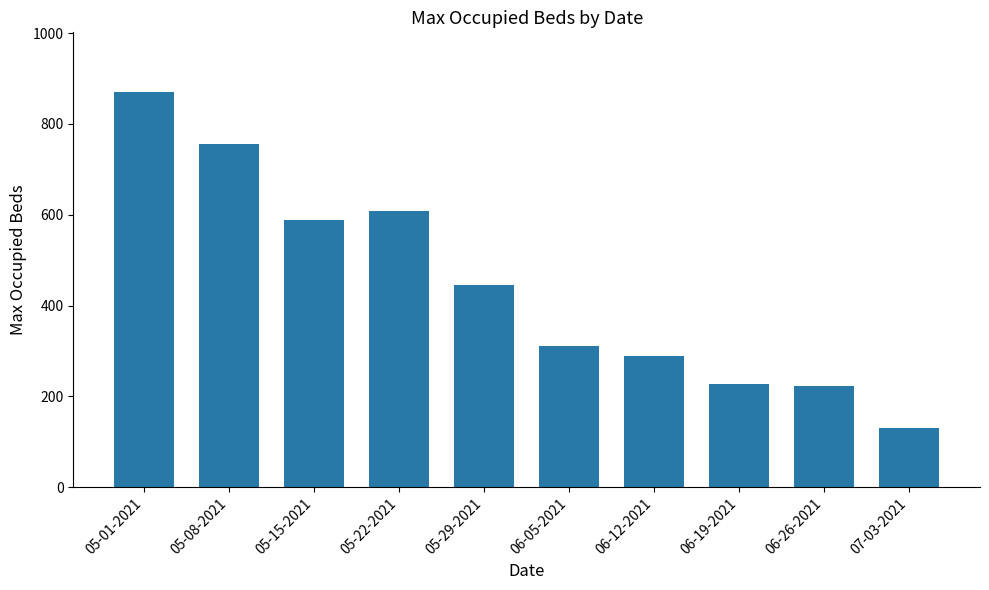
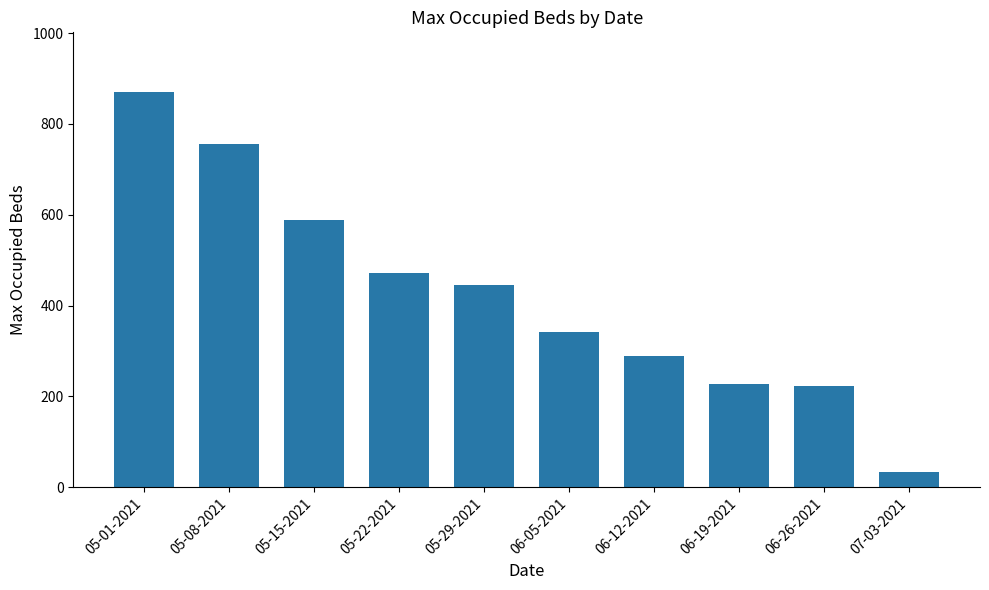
  {
    "05-01-2021": 870,
    "05-08-2021": 760,
    "05-15-2021": 590,
-   "05-22-2021": 610,
+   "05-22-2021": 470,
    "05-29-2021": 450,
-   "06-05-2021": 310,
+   "06-05-2021": 340,
    "06-12-2021": 290,
    "06-19-2021": 230,
    "06-26-2021": 220,
-   "07-03-2021": 130
+   "07-03-2021": 30
  }
